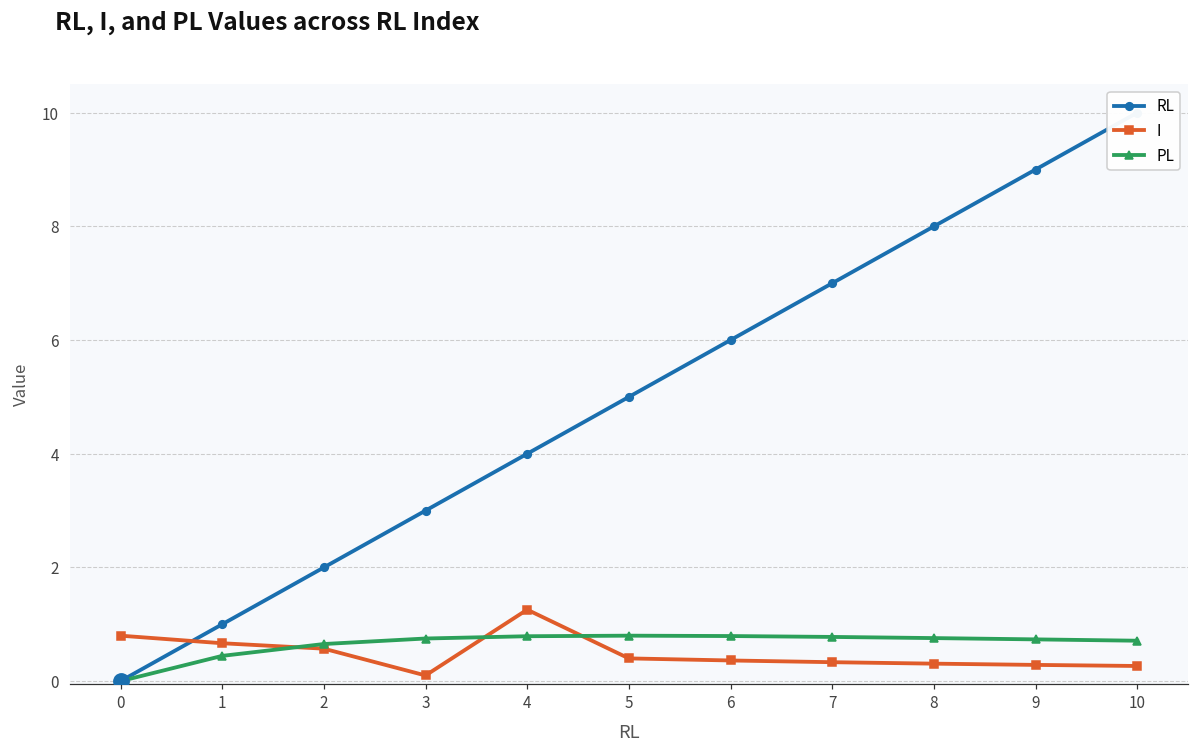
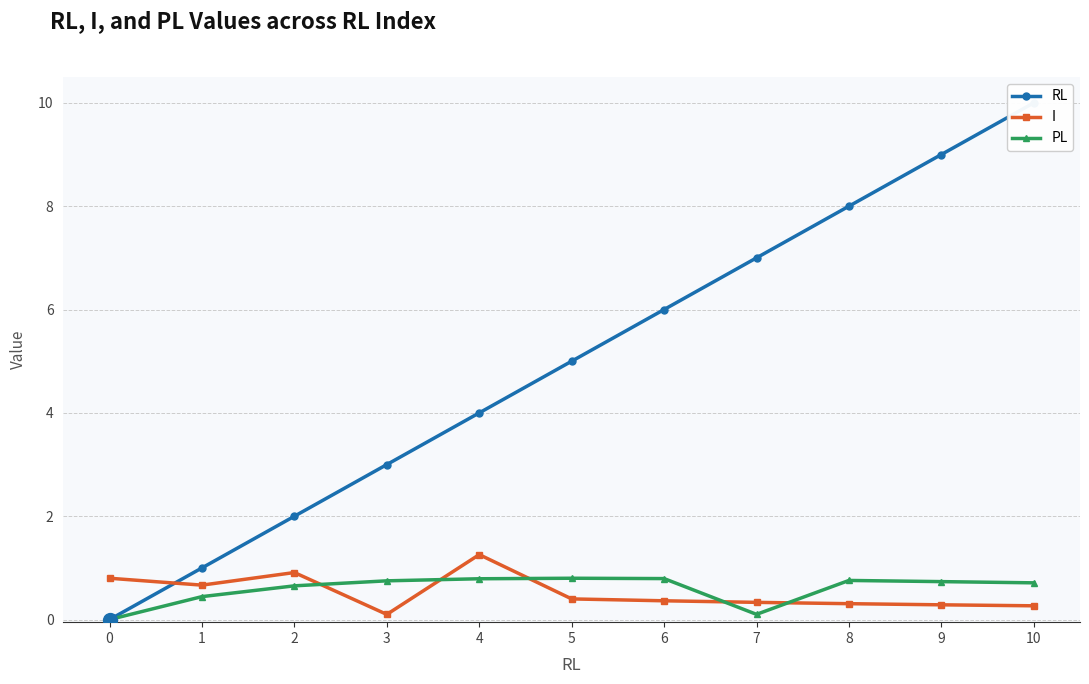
  {
    "I": {
      "0": 0.8,
      "1": 0.7,
-     "2": 0.6,
+     "2": 0.9,
      "3": 0.1,
      "4": 1.3,
      "5": 0.4,
      "6": 0.4,
      "7": 0.3,
      "8": 0.3,
      "9": 0.3,
      "10": 0.3
    },
    "PL": {
      "1": 0.4,
      "2": 0.7,
      "3": 0.8,
      "4": 0.8,
      "5": 0.8,
      "6": 0.8,
-     "7": 0.8,
+     "7": 0.1,
      "8": 0.8,
      "9": 0.7,
      "10": 0.7
    }
  }
